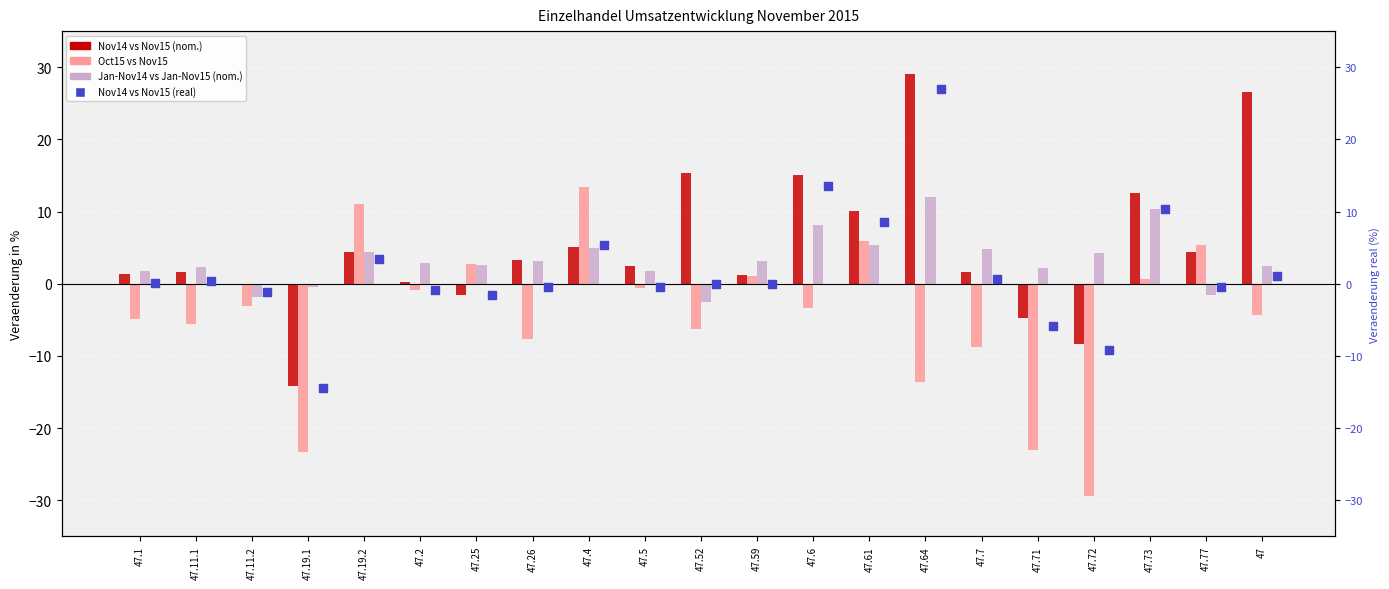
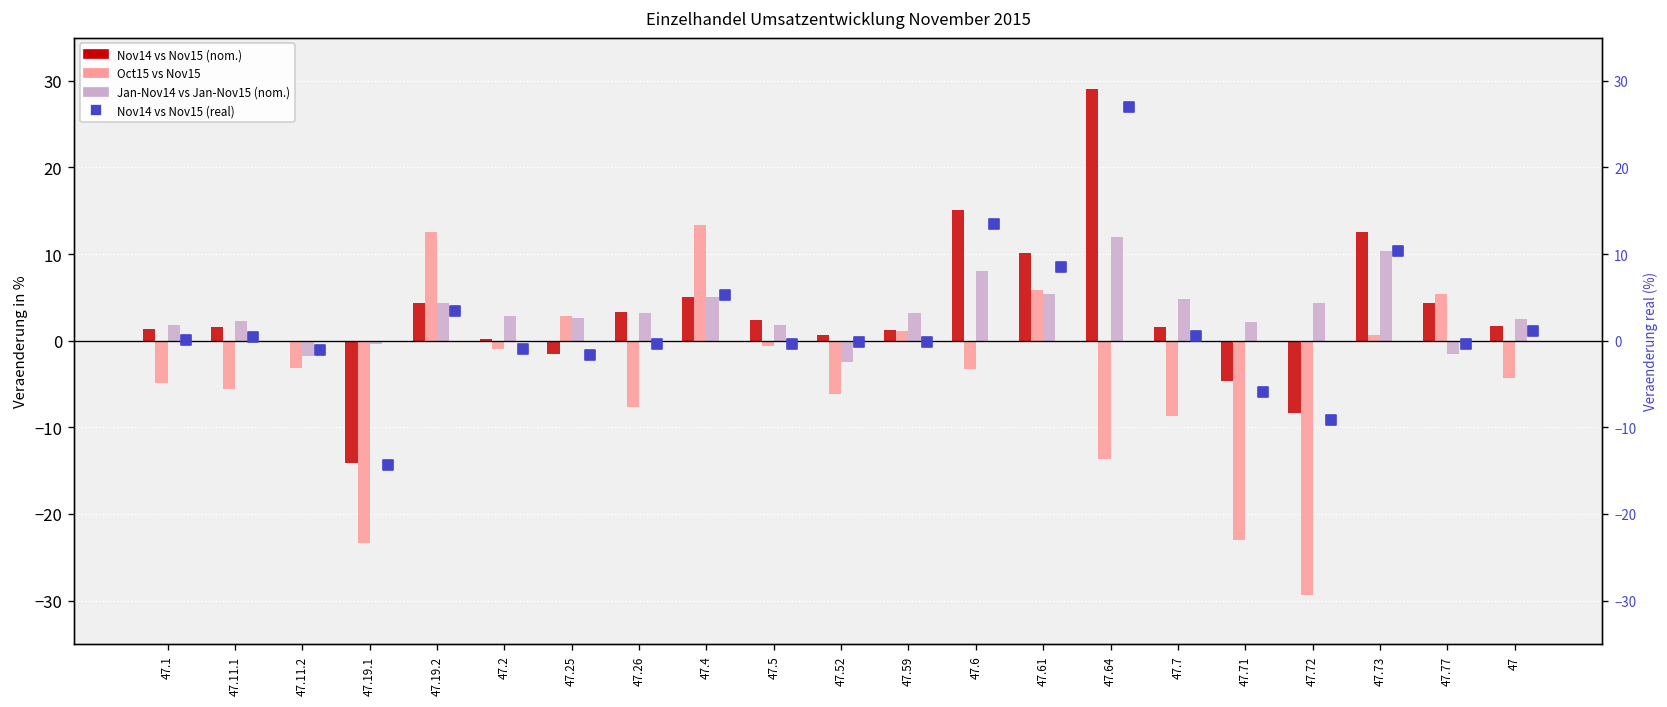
  {
    "Nov14 vs Nov15 (nom.)": {
      "47.1": 1,
      "47.11.1": 2,
      "47.19.1": -14,
      "47.19.2": 4,
      "47.25": -2,
      "47.26": 3,
      "47.4": 5,
      "47.5": 2,
-     "47.52": 15,
+     "47.52": 1,
      "47.59": 1,
      "47.6": 15,
      "47.61": 10,
      "47.64": 29,
      "47.7": 2,
      "47.71": -5,
      "47.72": -8,
      "47.73": 13,
      "47.77": 4,
-     "47": 27
+     "47": 2
    },
    "Oct15 vs Nov15": {
      "47.1": -5,
      "47.11.1": -6,
      "47.11.2": -3,
      "47.19.1": -23,
-     "47.19.2": 11,
+     "47.19.2": 13,
      "47.2": -1,
      "47.25": 3,
      "47.26": -8,
      "47.4": 13,
      "47.5": -1,
      "47.52": -6,
      "47.59": 1,
      "47.6": -3,
      "47.61": 6,
      "47.64": -14,
      "47.7": -9,
      "47.71": -23,
      "47.72": -29,
      "47.73": 1,
      "47.77": 5,
      "47": -4
    },
    "Jan-Nov14 vs Jan-Nov15 (nom.)": {
      "47.1": 2,
      "47.11.1": 2,
      "47.11.2": -2,
      "47.19.1": 0,
      "47.19.2": 4,
      "47.2": 3,
      "47.25": 3,
      "47.26": 3,
      "47.4": 5,
      "47.5": 2,
      "47.52": -3,
      "47.59": 3,
      "47.6": 8,
      "47.61": 5,
      "47.64": 12,
      "47.7": 5,
      "47.71": 2,
      "47.72": 4,
      "47.73": 10,
      "47.77": -2,
      "47": 3
    }
  }
